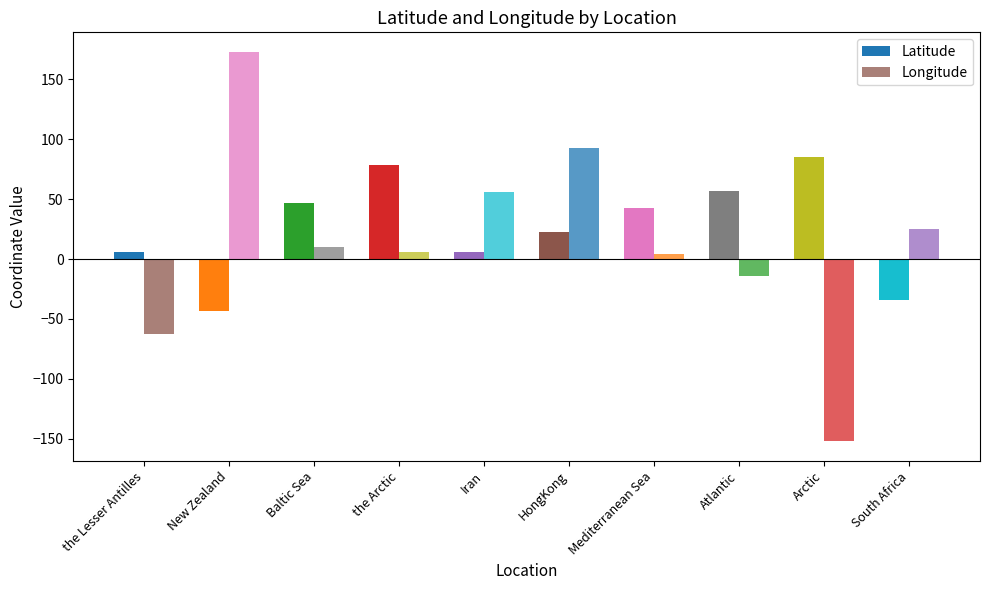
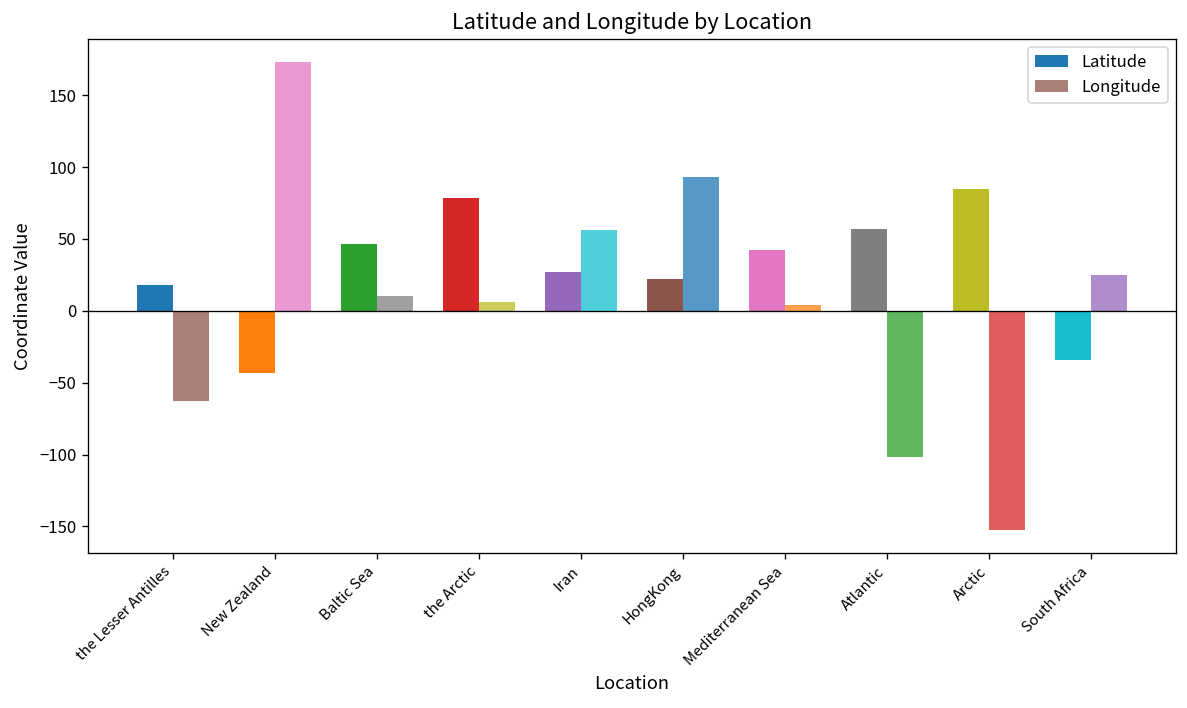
  {
    "Latitude": {
-     "the Lesser Antilles": 5,
+     "the Lesser Antilles": 18,
      "New Zealand": -44,
      "Baltic Sea": 47,
      "the Arctic": 78,
-     "Iran": 5,
+     "Iran": 27,
      "HongKong": 22,
      "Mediterranean Sea": 43,
      "Atlantic": 57,
      "Arctic": 85,
      "South Africa": -35
    },
    "Longitude": {
      "the Lesser Antilles": -63,
      "New Zealand": 173,
      "Baltic Sea": 10,
      "the Arctic": 6,
      "Iran": 56,
      "HongKong": 93,
      "Mediterranean Sea": 4,
-     "Atlantic": -14,
+     "Atlantic": -102,
      "Arctic": -152,
      "South Africa": 25
    }
  }
